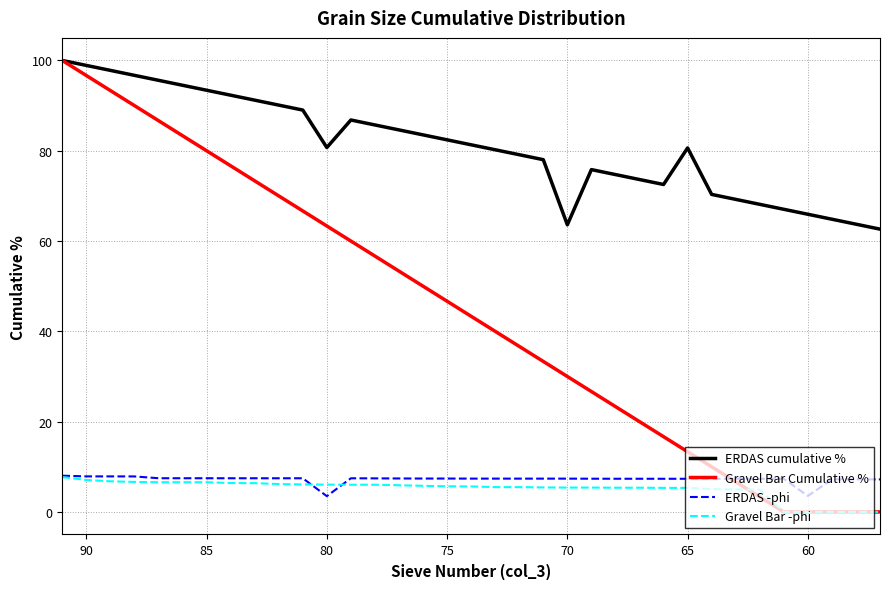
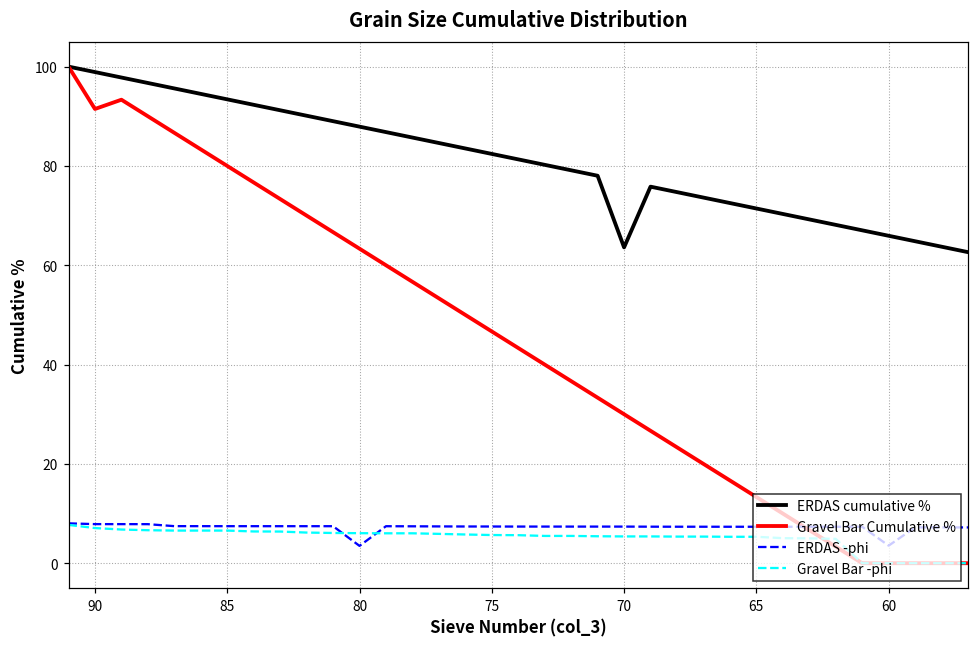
  {
    "ERDAS cumulative %": {
      "90": 99,
      "85": 93,
-     "80": 81,
+     "80": 88,
      "75": 82,
      "70": 64,
-     "65": 81,
+     "65": 71,
      "60": 66
    },
    "Gravel Bar Cumulative %": {
-     "90": 97,
+     "90": 91,
      "85": 80,
      "80": 63,
      "75": 47,
      "70": 30
    },
    "ERDAS -phi": {
      "90": 8,
      "85": 7,
      "80": 3,
      "75": 7,
      "70": 7
    },
    "Gravel Bar -phi": {
      "90": 7,
      "85": 7,
      "80": 6,
      "75": 6,
      "70": 5
    }
  }
